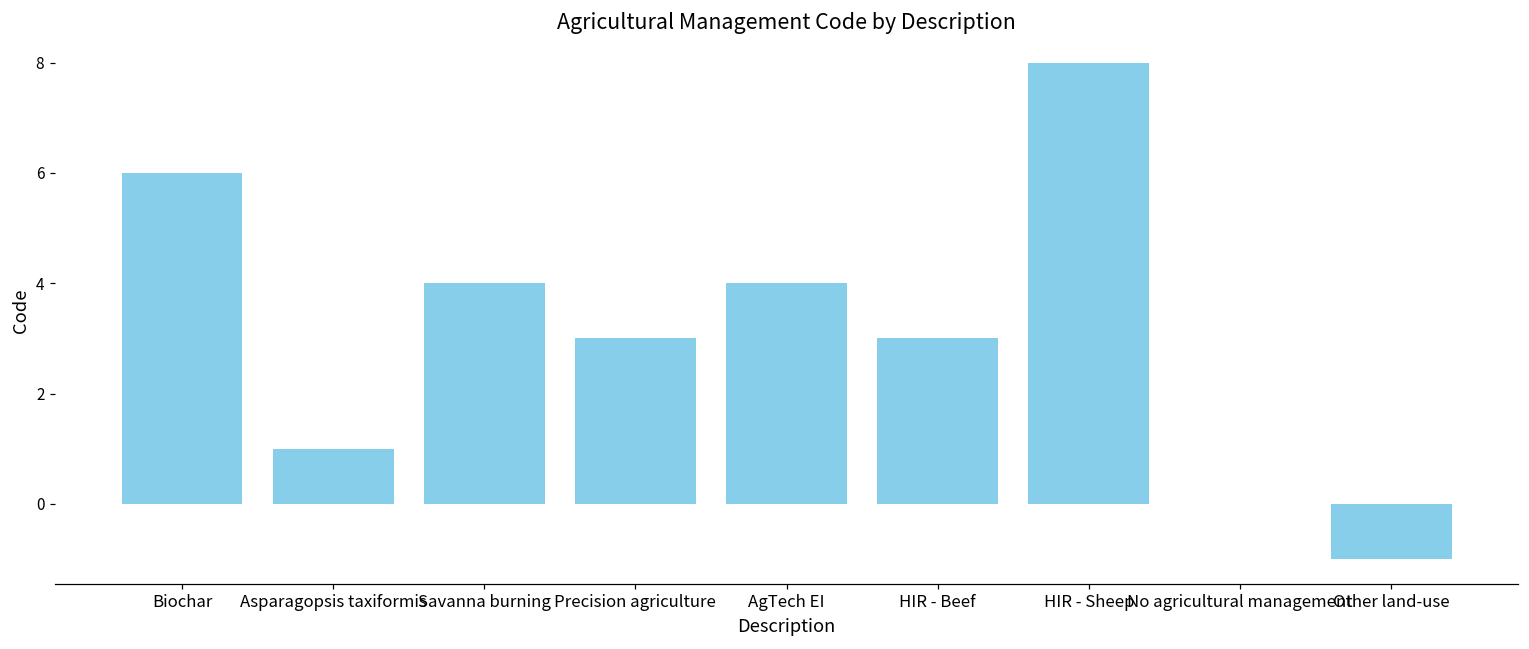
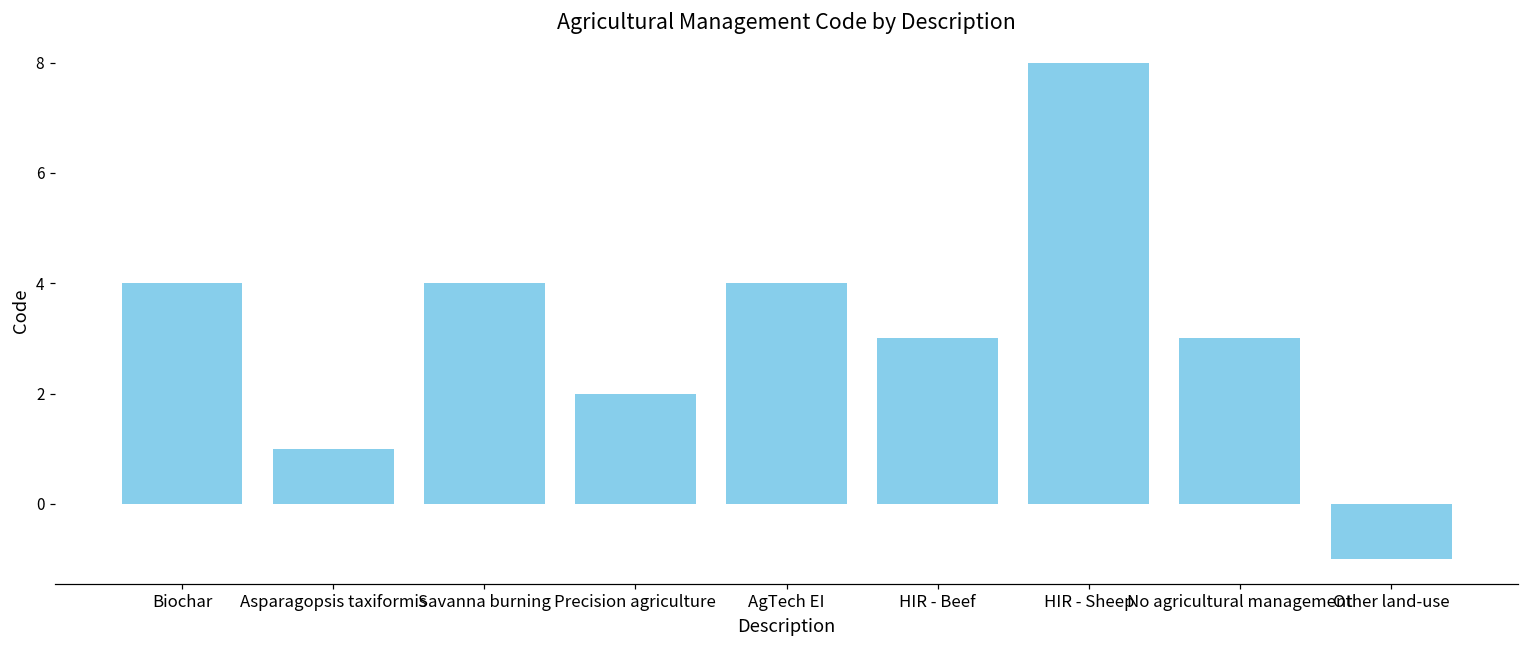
  {
-   "Biochar": 6,
+   "Biochar": 4,
    "Asparagopsis taxiformis": 1,
    "Savanna burning": 4,
-   "Precision agriculture": 3,
+   "Precision agriculture": 2,
    "AgTech EI": 4,
    "HIR - Beef": 3,
    "HIR - Sheep": 8,
-   "No agricultural management": 0
+   "No agricultural management": 3
  }
